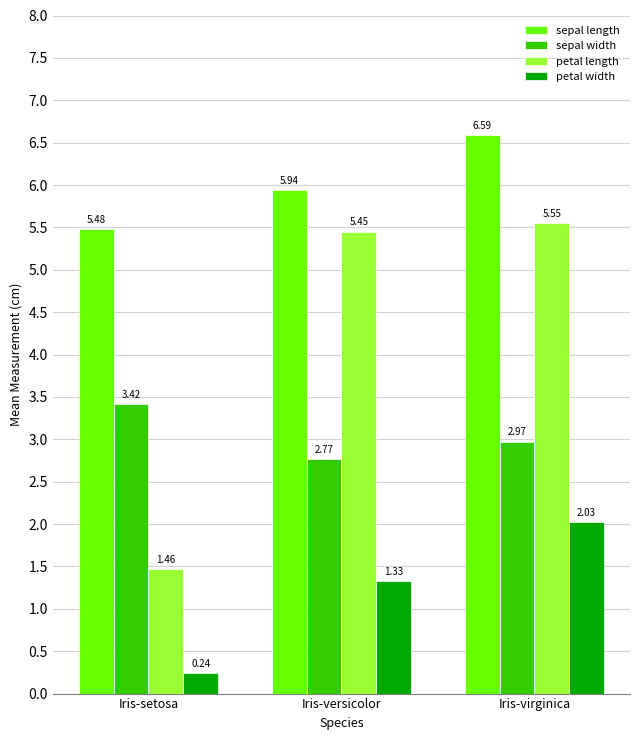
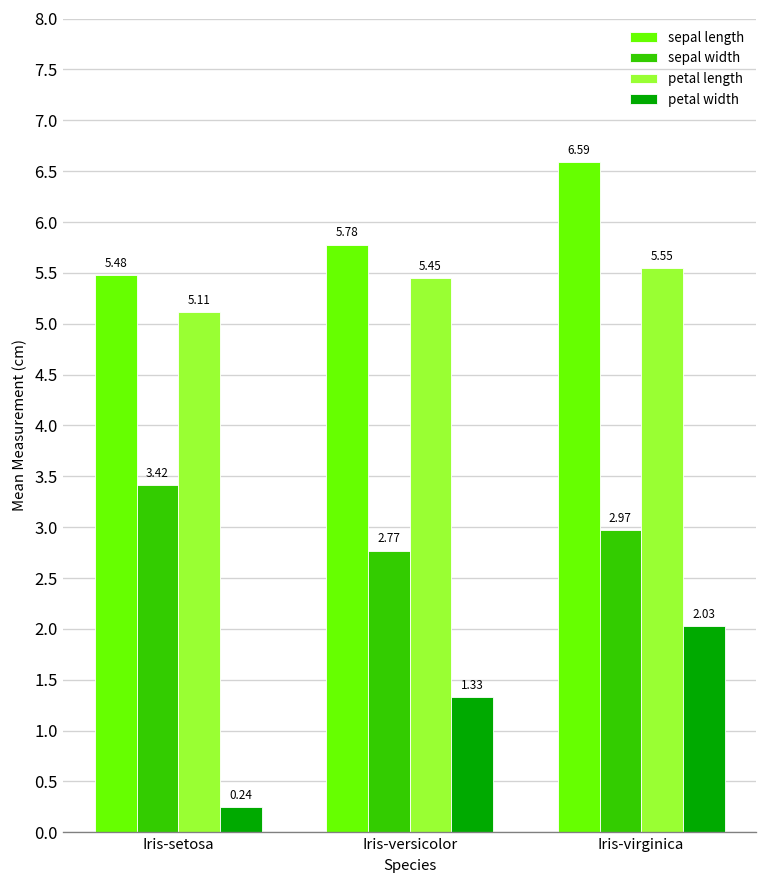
  {
    "sepal length": {
      "Iris-setosa": 5.48,
-     "Iris-versicolor": 5.94,
+     "Iris-versicolor": 5.78,
      "Iris-virginica": 6.59
    },
    "sepal width": {
      "Iris-setosa": 3.42,
      "Iris-versicolor": 2.77,
      "Iris-virginica": 2.97
    },
    "petal length": {
-     "Iris-setosa": 1.46,
+     "Iris-setosa": 5.11,
      "Iris-versicolor": 5.45,
      "Iris-virginica": 5.55
    },
    "petal width": {
      "Iris-setosa": 0.24,
      "Iris-versicolor": 1.33,
      "Iris-virginica": 2.03
    }
  }
